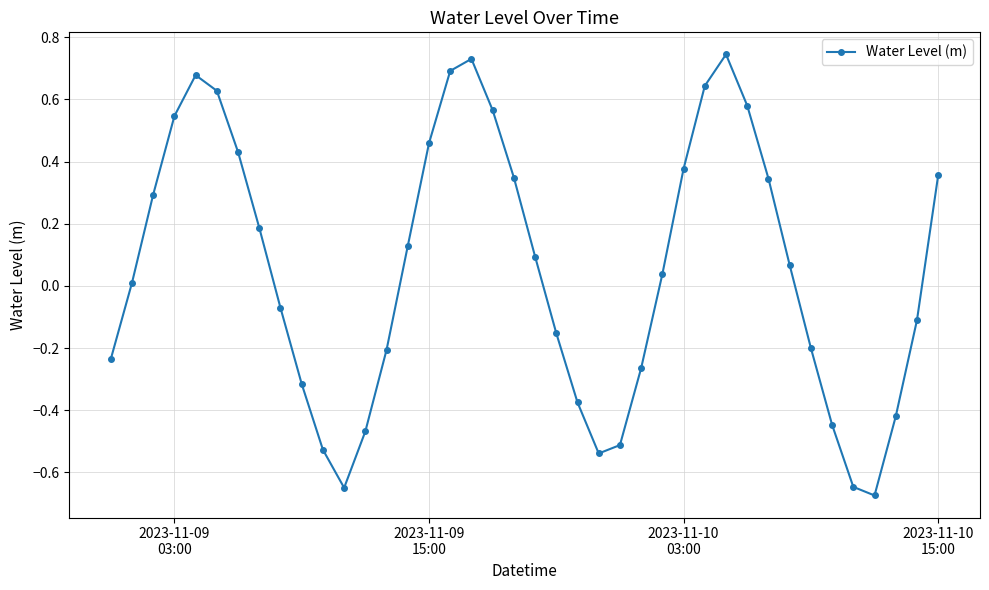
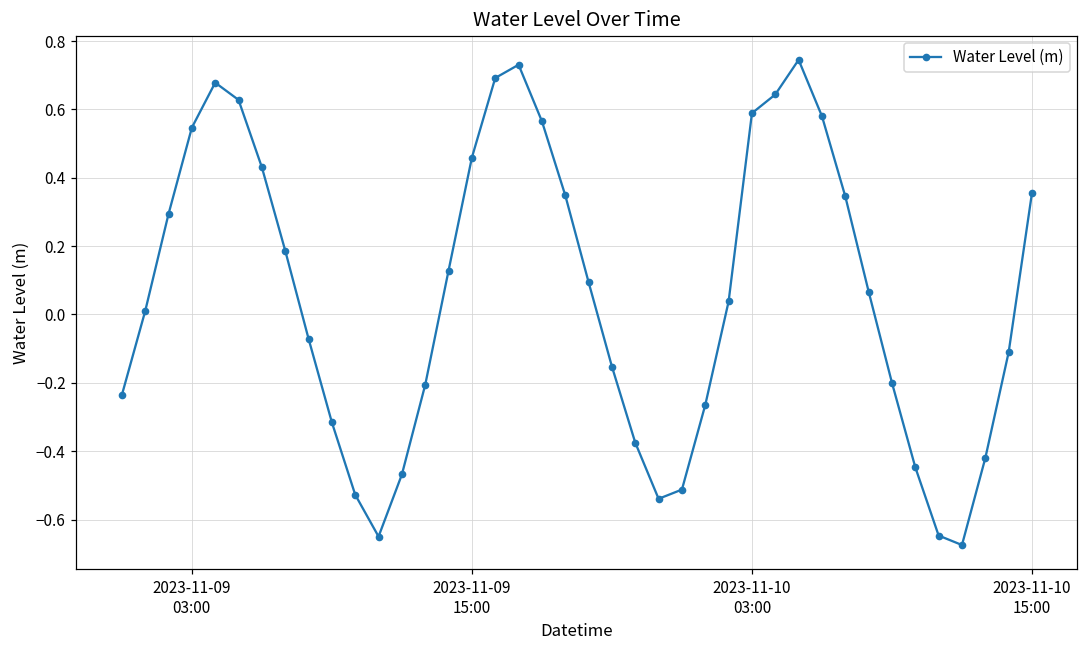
  {
    "2023-11-09 03:00": 0.55,
    "2023-11-09 15:00": 0.46,
-   "2023-11-10 03:00": 0.38,
+   "2023-11-10 03:00": 0.59,
    "2023-11-10 15:00": 0.36
  }
